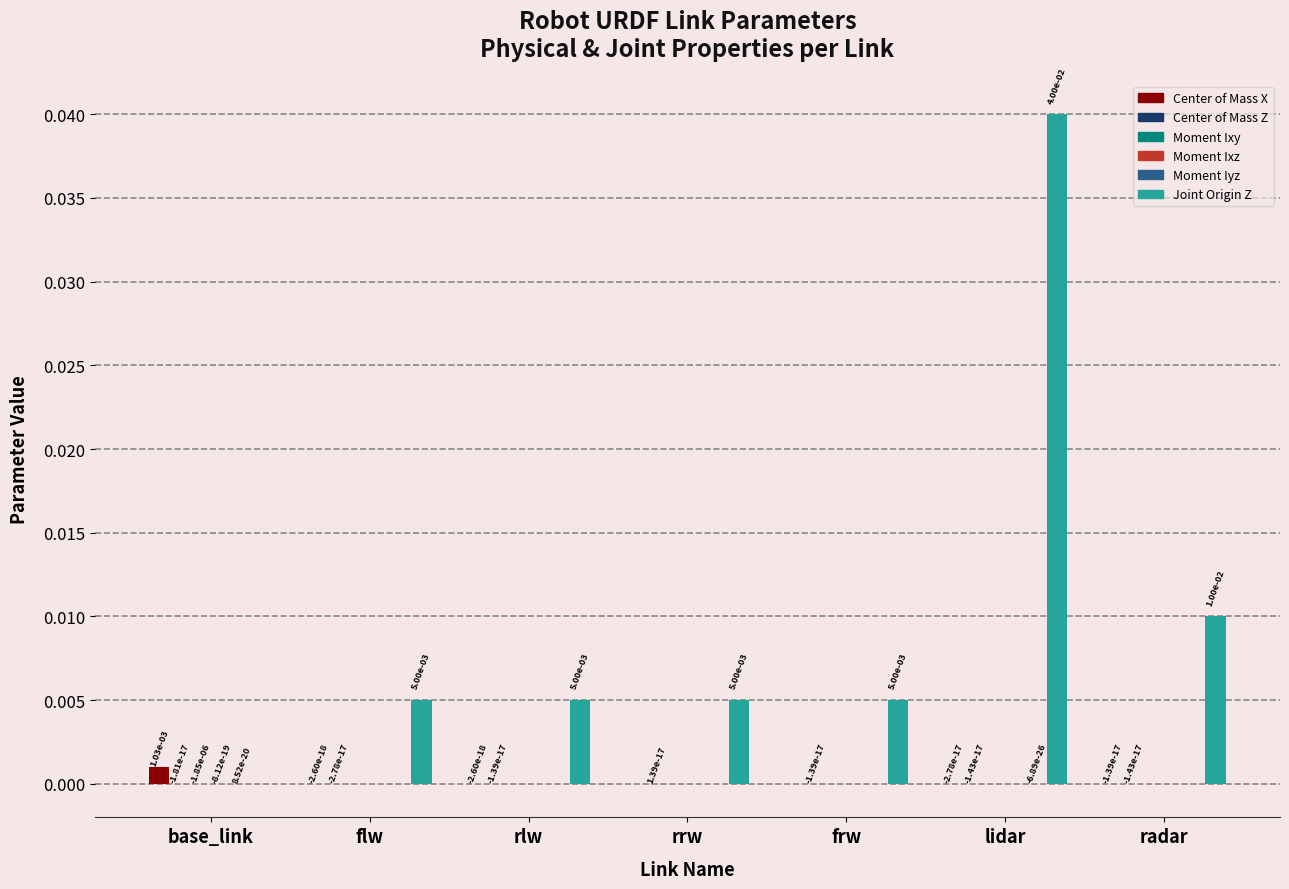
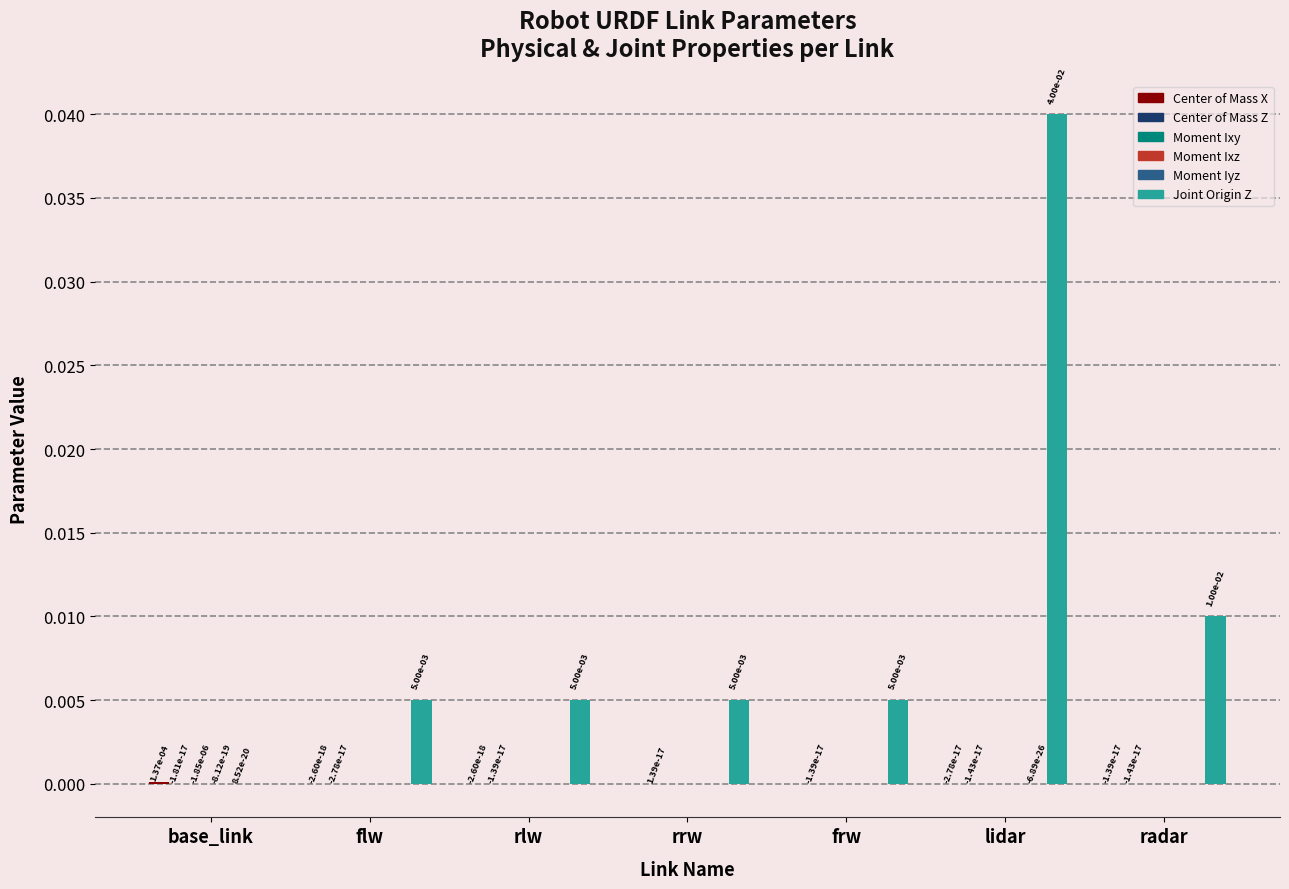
  {
    "Center of Mass X": {
-     "base_link": "1.03e-03",
+     "base_link": "1.37e-04",
      "flw": "-2.60e-18",
      "rlw": "-2.60e-18",
      "lidar": "-2.78e-17",
      "radar": "-1.39e-17"
    },
    "Moment Ixz": {
      "base_link": "-8.12e-19"
    }
  }
